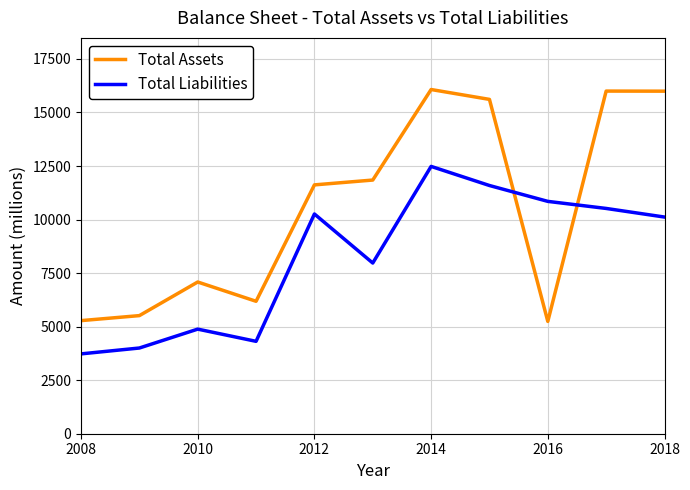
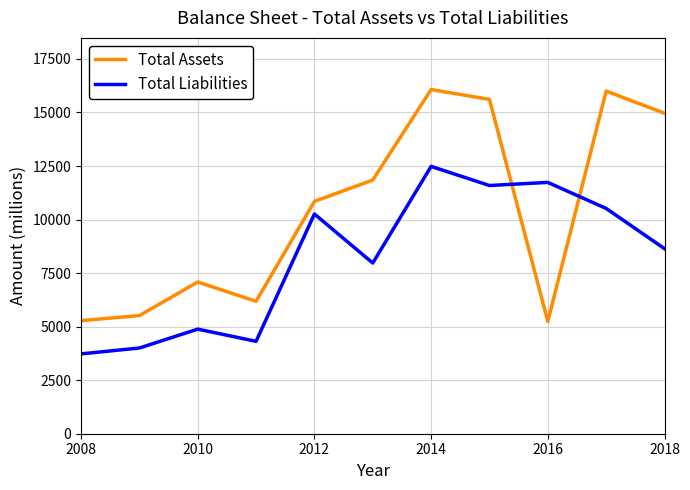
  {
    "Total Assets": {
      "2008": 5300,
      "2010": 7100,
-     "2012": 11600,
+     "2012": 10800,
      "2014": 16100,
      "2016": 5200,
-     "2018": 16000
+     "2018": 15000
    },
    "Total Liabilities": {
      "2008": 3700,
      "2010": 4900,
      "2012": 10300,
      "2014": 12500,
-     "2016": 10800,
-     "2018": 10100
+     "2016": 11700,
+     "2018": 8600
    }
  }
